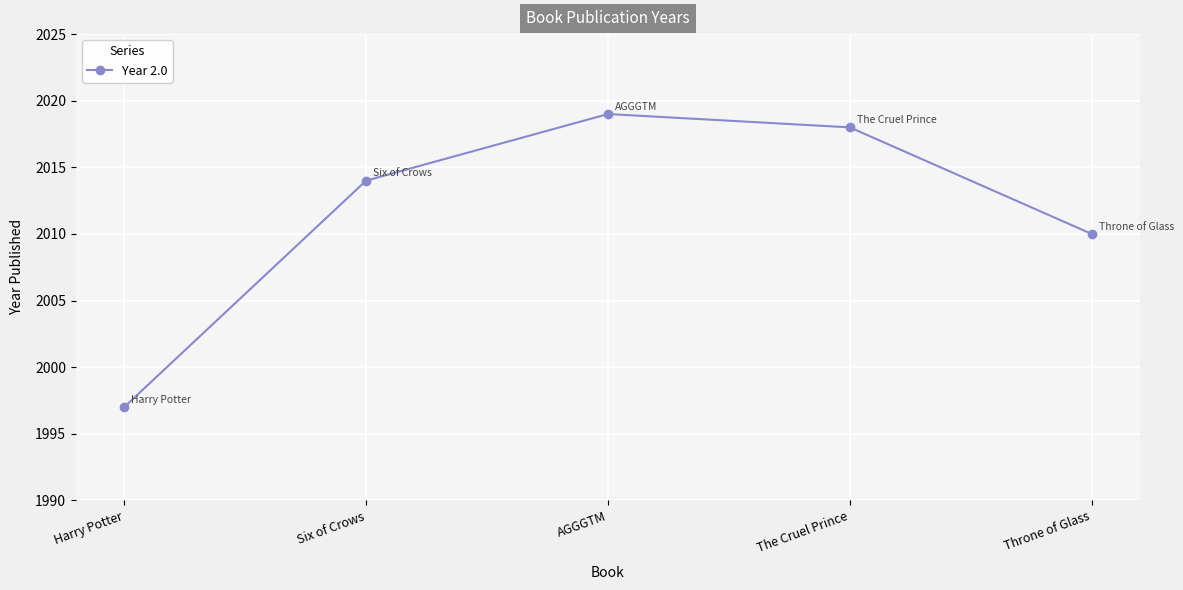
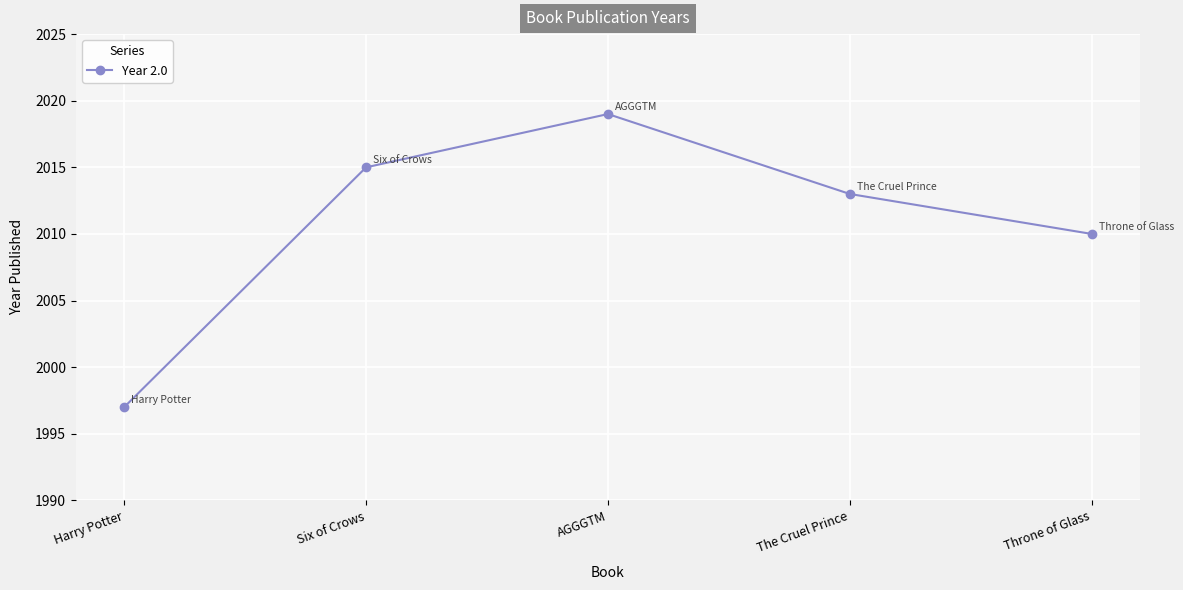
  {
    "Harry Potter": 1997,
-   "Six of Crows": 2014,
+   "Six of Crows": 2015,
    "AGGGTM": 2019,
-   "The Cruel Prince": 2018,
+   "The Cruel Prince": 2013,
    "Throne of Glass": 2010
  }
